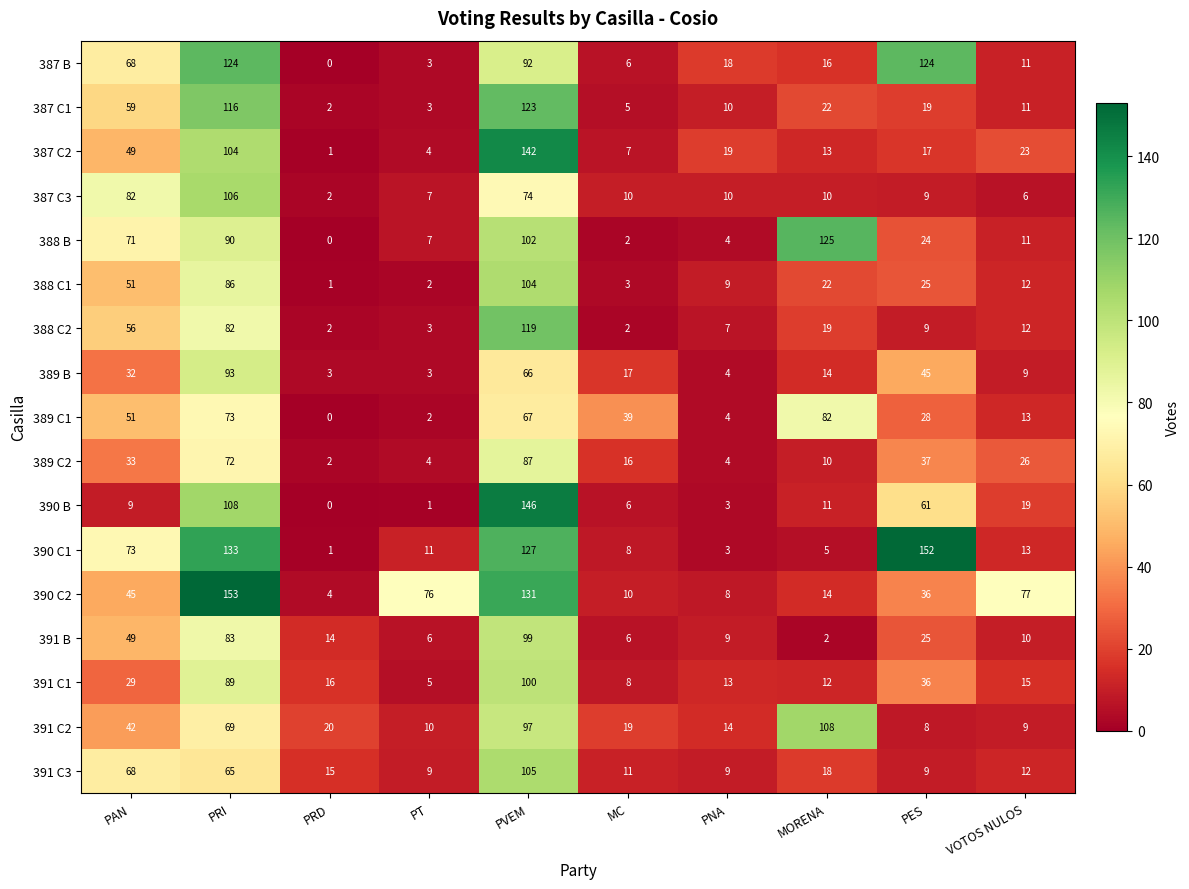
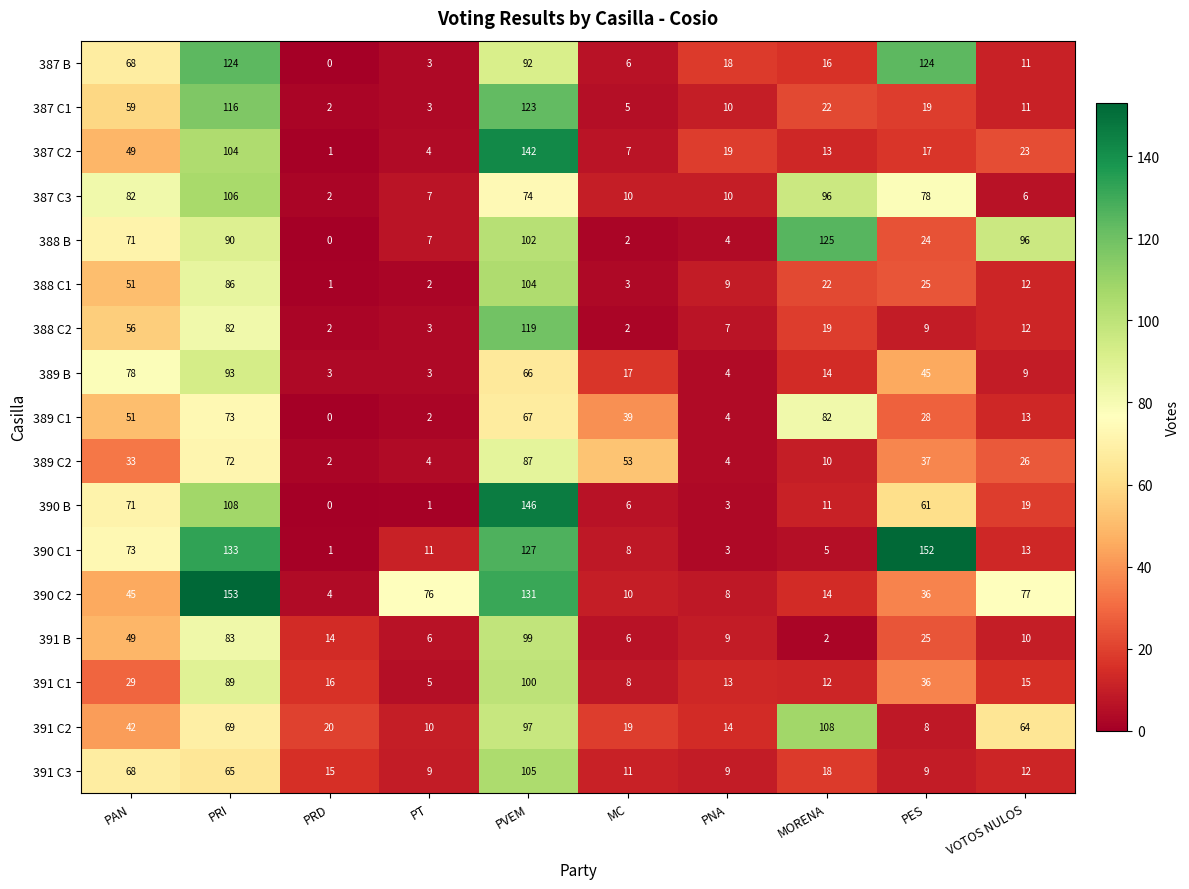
  {
    "387 B": {
      "PAN": 68,
      "PRI": 124,
      "PRD": 0,
      "PT": 3,
      "PVEM": 92,
      "MC": 6,
      "PNA": 18,
      "MORENA": 16,
      "PES": 124,
      "VOTOS NULOS": 11
    },
    "387 C1": {
      "PAN": 59,
      "PRI": 116,
      "PRD": 2,
      "PT": 3,
      "PVEM": 123,
      "MC": 5,
      "PNA": 10,
      "MORENA": 22,
      "PES": 19,
      "VOTOS NULOS": 11
    },
    "387 C2": {
      "PAN": 49,
      "PRI": 104,
      "PRD": 1,
      "PT": 4,
      "PVEM": 142,
      "MC": 7,
      "PNA": 19,
      "MORENA": 13,
      "PES": 17,
      "VOTOS NULOS": 23
    },
    "387 C3": {
      "PAN": 82,
      "PRI": 106,
      "PRD": 2,
      "PT": 7,
      "PVEM": 74,
      "MC": 10,
      "PNA": 10,
-     "MORENA": 10,
-     "PES": 9,
+     "MORENA": 96,
+     "PES": 78,
      "VOTOS NULOS": 6
    },
    "388 B": {
      "PAN": 71,
      "PRI": 90,
      "PRD": 0,
      "PT": 7,
      "PVEM": 102,
      "MC": 2,
      "PNA": 4,
      "MORENA": 125,
      "PES": 24,
-     "VOTOS NULOS": 11
+     "VOTOS NULOS": 96
    },
    "388 C1": {
      "PAN": 51,
      "PRI": 86,
      "PRD": 1,
      "PT": 2,
      "PVEM": 104,
      "MC": 3,
      "PNA": 9,
      "MORENA": 22,
      "PES": 25,
      "VOTOS NULOS": 12
    },
    "388 C2": {
      "PAN": 56,
      "PRI": 82,
      "PRD": 2,
      "PT": 3,
      "PVEM": 119,
      "MC": 2,
      "PNA": 7,
      "MORENA": 19,
      "PES": 9,
      "VOTOS NULOS": 12
    },
    "389 B": {
-     "PAN": 32,
+     "PAN": 78,
      "PRI": 93,
      "PRD": 3,
      "PT": 3,
      "PVEM": 66,
      "MC": 17,
      "PNA": 4,
      "MORENA": 14,
      "PES": 45,
      "VOTOS NULOS": 9
    },
    "389 C1": {
      "PAN": 51,
      "PRI": 73,
      "PRD": 0,
      "PT": 2,
      "PVEM": 67,
      "MC": 39,
      "PNA": 4,
      "MORENA": 82,
      "PES": 28,
      "VOTOS NULOS": 13
    },
    "389 C2": {
      "PAN": 33,
      "PRI": 72,
      "PRD": 2,
      "PT": 4,
      "PVEM": 87,
-     "MC": 16,
+     "MC": 53,
      "PNA": 4,
      "MORENA": 10,
      "PES": 37,
      "VOTOS NULOS": 26
    },
    "390 B": {
-     "PAN": 9,
+     "PAN": 71,
      "PRI": 108,
      "PRD": 0,
      "PT": 1,
      "PVEM": 146,
      "MC": 6,
      "PNA": 3,
      "MORENA": 11,
      "PES": 61,
      "VOTOS NULOS": 19
    },
    "390 C1": {
      "PAN": 73,
      "PRI": 133,
      "PRD": 1,
      "PT": 11,
      "PVEM": 127,
      "MC": 8,
      "PNA": 3,
      "MORENA": 5,
      "PES": 152,
      "VOTOS NULOS": 13
    },
    "390 C2": {
      "PAN": 45,
      "PRI": 153,
      "PRD": 4,
      "PT": 76,
      "PVEM": 131,
      "MC": 10,
      "PNA": 8,
      "MORENA": 14,
      "PES": 36,
      "VOTOS NULOS": 77
    },
    "391 B": {
      "PAN": 49,
      "PRI": 83,
      "PRD": 14,
      "PT": 6,
      "PVEM": 99,
      "MC": 6,
      "PNA": 9,
      "MORENA": 2,
      "PES": 25,
      "VOTOS NULOS": 10
    },
    "391 C1": {
      "PAN": 29,
      "PRI": 89,
      "PRD": 16,
      "PT": 5,
      "PVEM": 100,
      "MC": 8,
      "PNA": 13,
      "MORENA": 12,
      "PES": 36,
      "VOTOS NULOS": 15
    },
    "391 C2": {
      "PAN": 42,
      "PRI": 69,
      "PRD": 20,
      "PT": 10,
      "PVEM": 97,
      "MC": 19,
      "PNA": 14,
      "MORENA": 108,
      "PES": 8,
-     "VOTOS NULOS": 9
+     "VOTOS NULOS": 64
    },
    "391 C3": {
      "PAN": 68,
      "PRI": 65,
      "PRD": 15,
      "PT": 9,
      "PVEM": 105,
      "MC": 11,
      "PNA": 9,
      "MORENA": 18,
      "PES": 9,
      "VOTOS NULOS": 12
    }
  }
